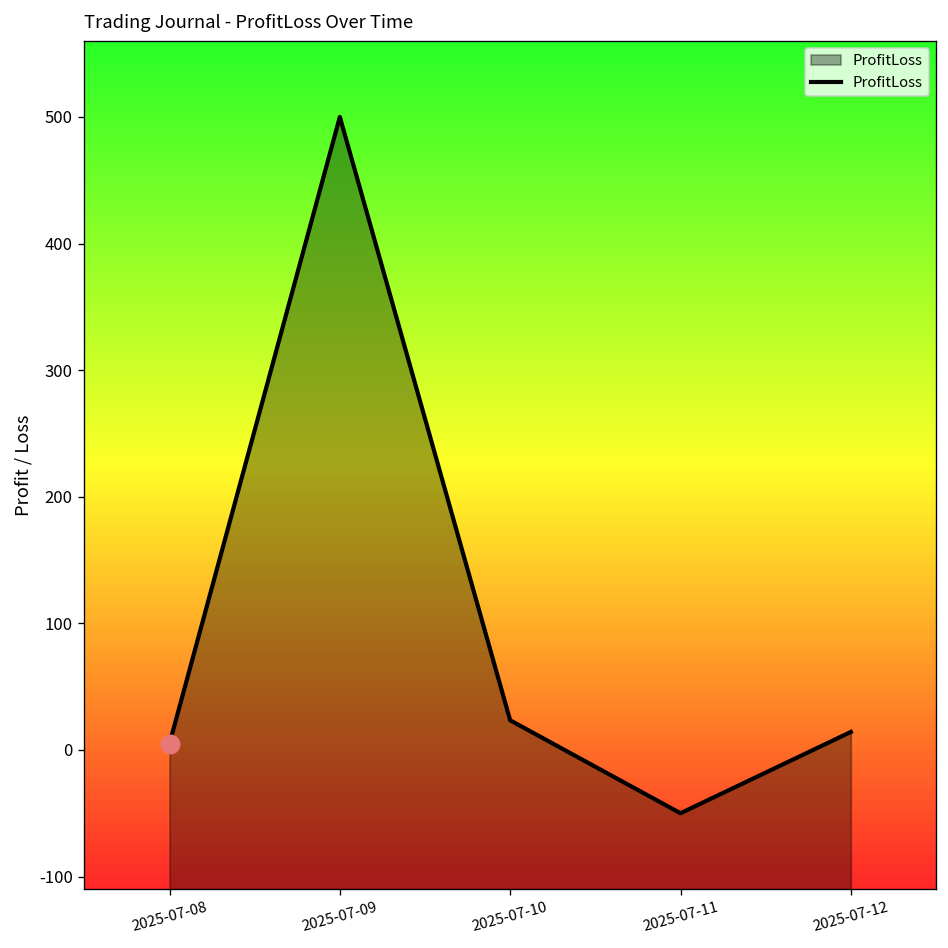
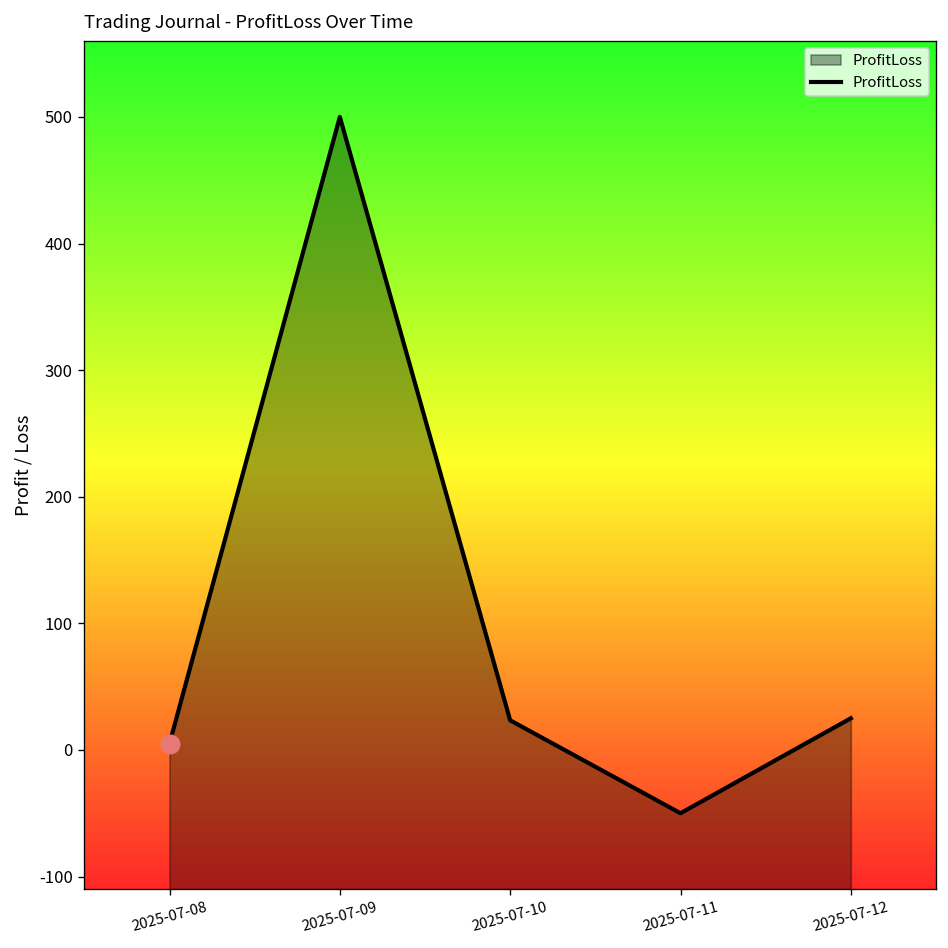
  {
    "ProfitLoss": {
      "2025-07-09": 500,
      "2025-07-10": 23,
      "2025-07-11": -50,
-     "2025-07-12": 14
+     "2025-07-12": 25
    }
  }
